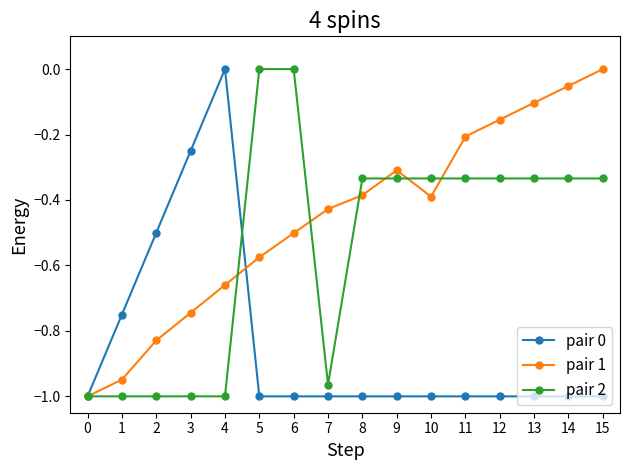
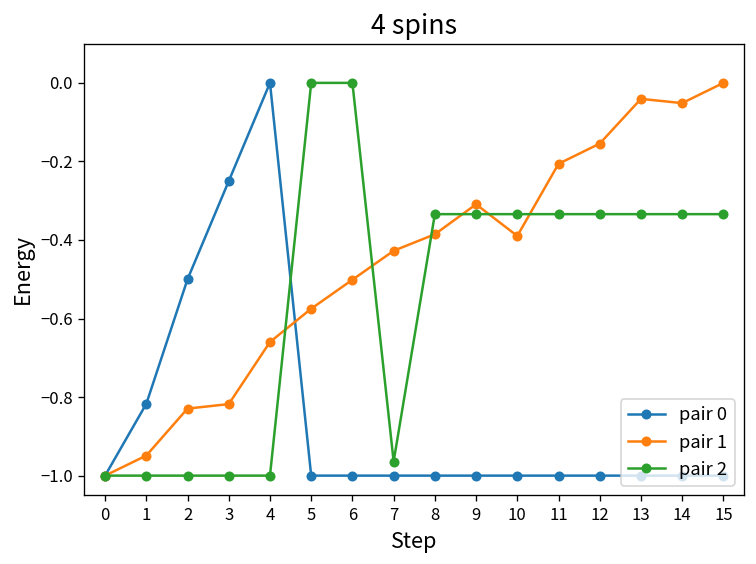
  {
    "pair 0": {
-     "1": -0.75,
+     "1": -0.82,
      "2": -0.50,
      "3": -0.25,
      "4": 0.00,
      "5": -1.00,
      "6": -1.00,
      "7": -1.00,
      "8": -1.00,
      "9": -1.00,
      "10": -1.00,
      "11": -1.00,
      "12": -1.00
    },
    "pair 1": {
      "1": -0.95,
      "2": -0.83,
-     "3": -0.74,
+     "3": -0.82,
      "4": -0.66,
      "5": -0.58,
      "6": -0.50,
      "7": -0.43,
      "8": -0.39,
      "9": -0.31,
      "10": -0.39,
      "11": -0.21,
      "12": -0.15,
-     "13": -0.10,
+     "13": -0.04,
      "14": -0.05,
      "15": 0.00
    },
    "pair 2": {
      "1": -1.00,
      "2": -1.00,
      "3": -1.00,
      "4": -1.00,
      "5": 0.00,
      "6": 0.00,
      "7": -0.96,
      "8": -0.33,
      "9": -0.33,
      "10": -0.33,
      "11": -0.33,
      "12": -0.33,
      "13": -0.33,
      "14": -0.33,
      "15": -0.33
    }
  }
